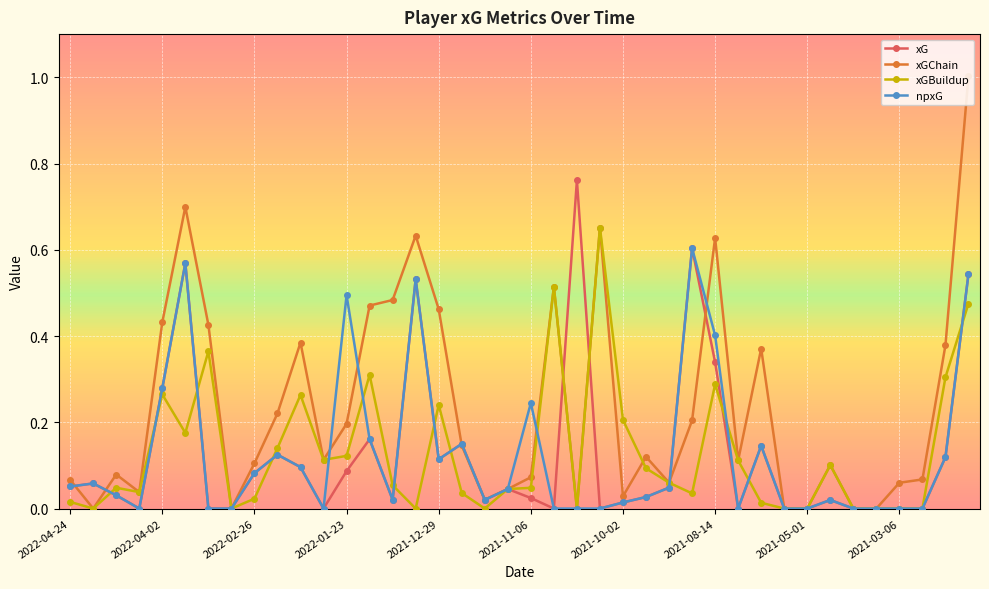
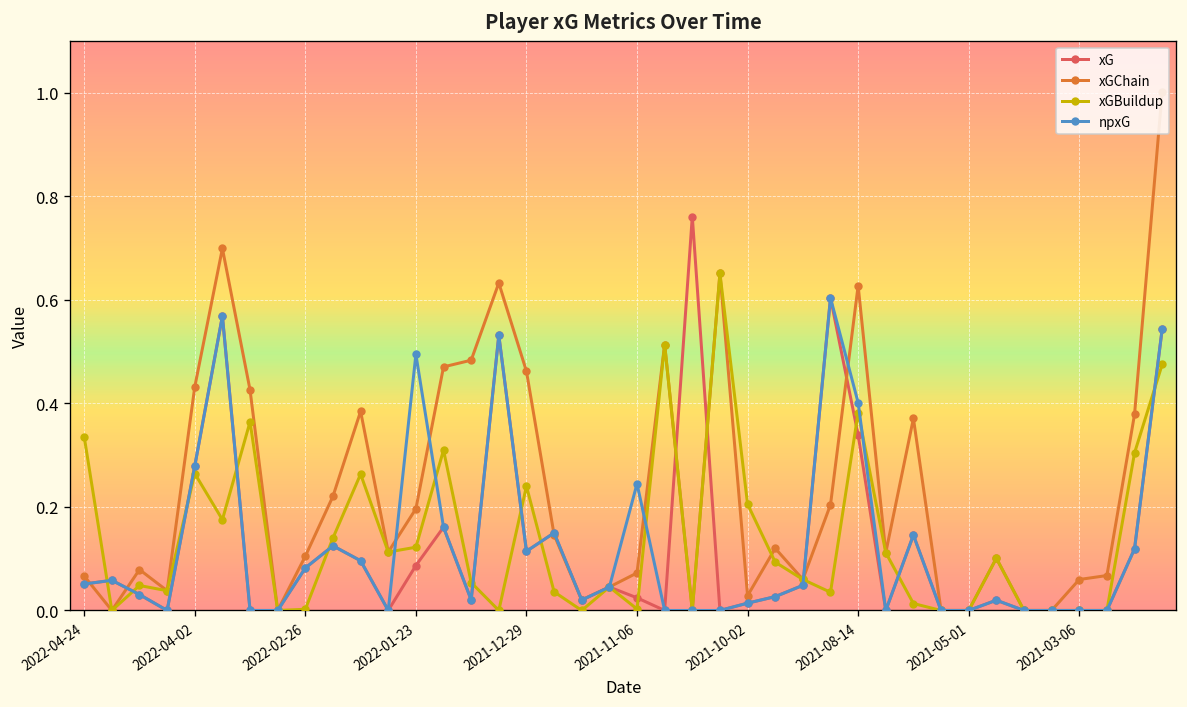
  {
    "xGBuildup": {
-     "2022-04-24": 0.02,
+     "2022-04-24": 0.34,
      "2022-04-02": 0.26,
-     "2022-02-26": 0.02,
+     "2022-02-26": 0.00,
      "2022-01-23": 0.12,
      "2021-12-29": 0.24,
-     "2021-11-06": 0.05,
+     "2021-11-06": 0.00,
      "2021-10-02": 0.21,
-     "2021-08-14": 0.29
+     "2021-08-14": 0.38
    },
    "npxG": {
      "2022-01-23": 0.49,
      "2021-11-06": 0.24,
      "2021-08-14": 0.40
    }
  }
